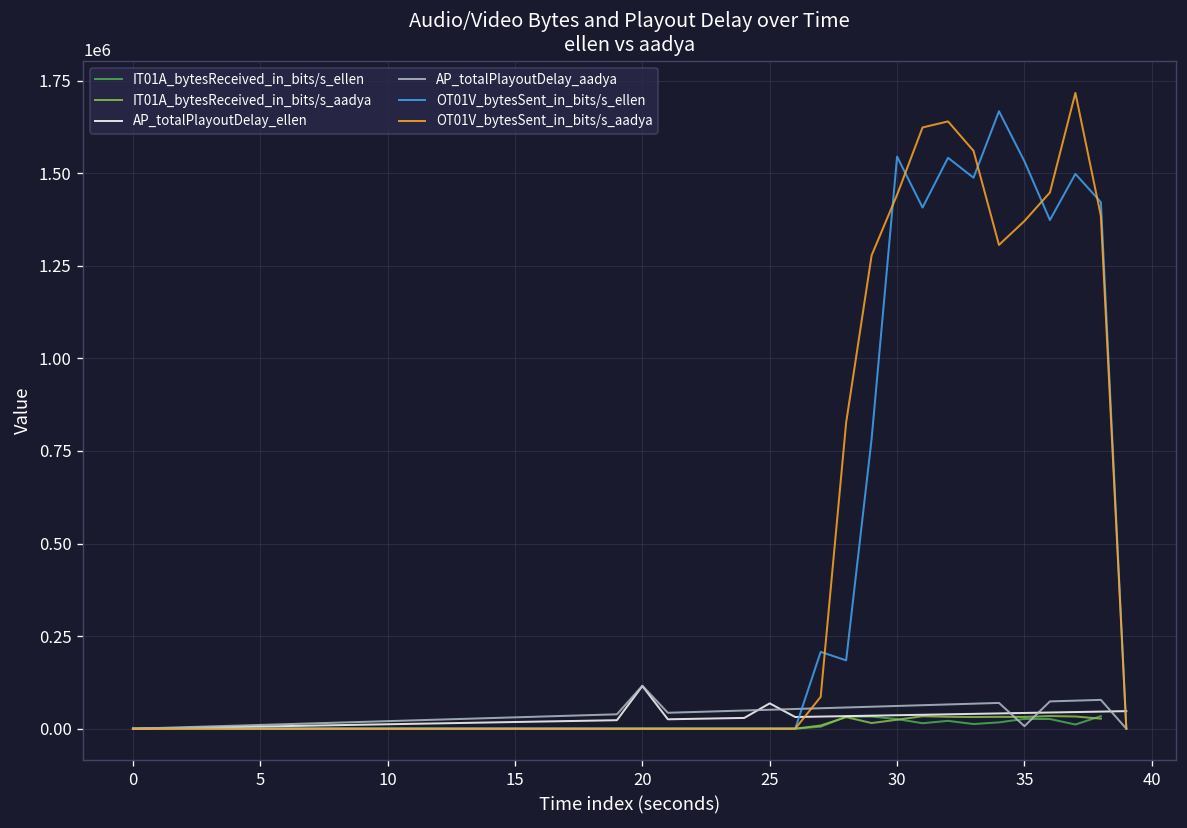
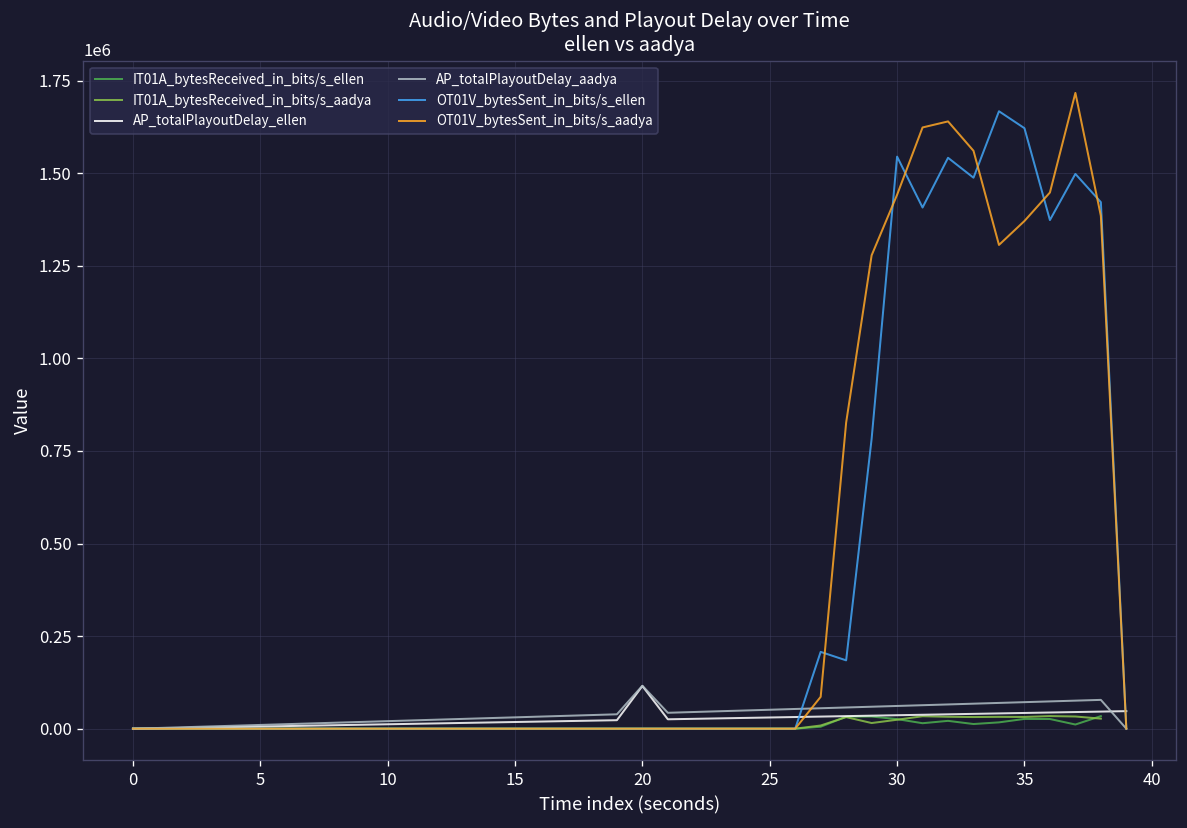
  {
    "AP_totalPlayoutDelay_ellen": {
      "10": 10000,
      "15": 20000,
-     "25": 70000,
+     "25": 30000,
      "30": 40000,
      "35": 40000
    },
    "AP_totalPlayoutDelay_aadya": {
      "10": 20000,
      "15": 30000,
      "25": 50000,
      "30": 60000,
-     "35": 10000
+     "35": 70000
    },
    "OT01V_bytesSent_in_bits/s_ellen": {
      "30": 1540000,
-     "35": 1530000
+     "35": 1620000
    },
    "OT01V_bytesSent_in_bits/s_aadya": {
      "30": 1440000,
      "35": 1370000
    }
  }
